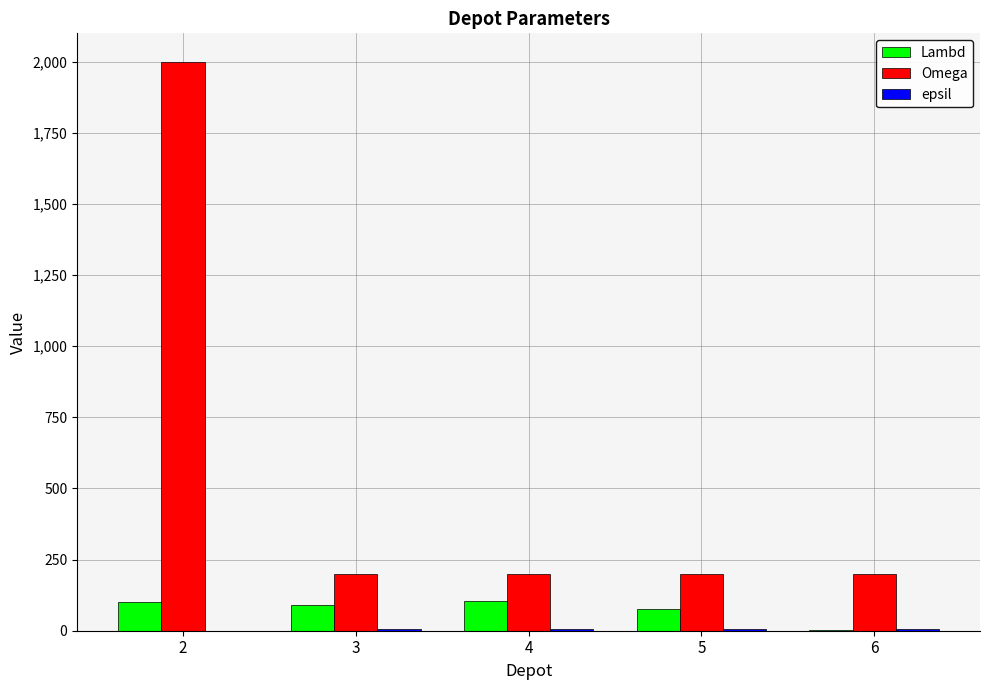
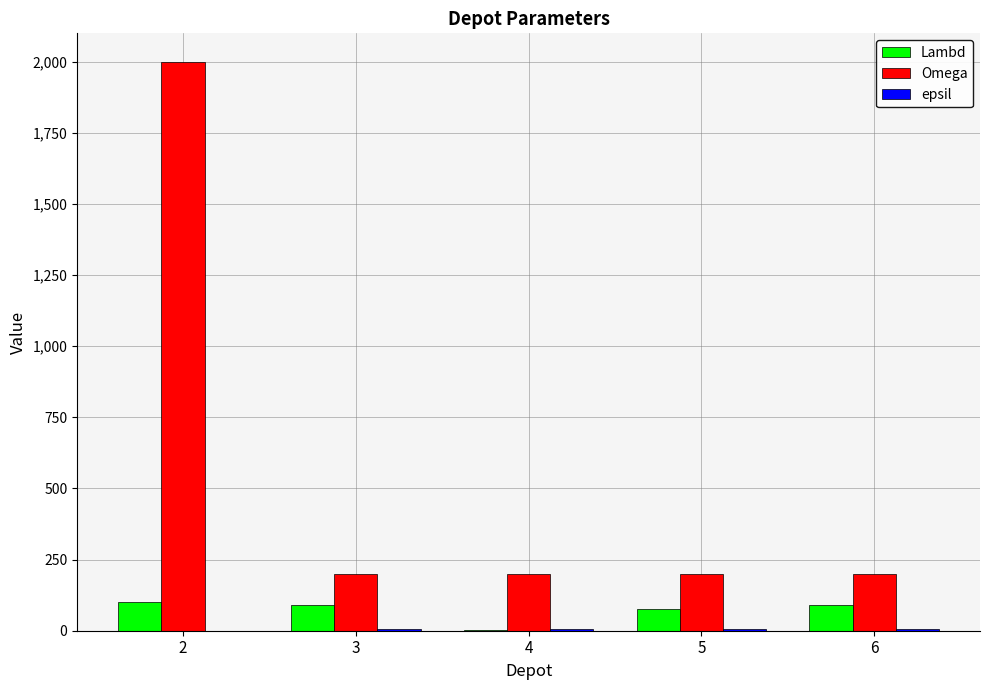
  {
    "Lambd": {
      "2": "100",
      "3": "90",
-     "4": "100",
+     "4": "0",
      "5": "80",
-     "6": "0"
+     "6": "90"
    },
    "Omega": {
      "2": "2,000",
      "3": "200",
      "4": "200",
      "5": "200",
      "6": "200"
    },
    "epsil": {
      "2": "0"
    }
  }
